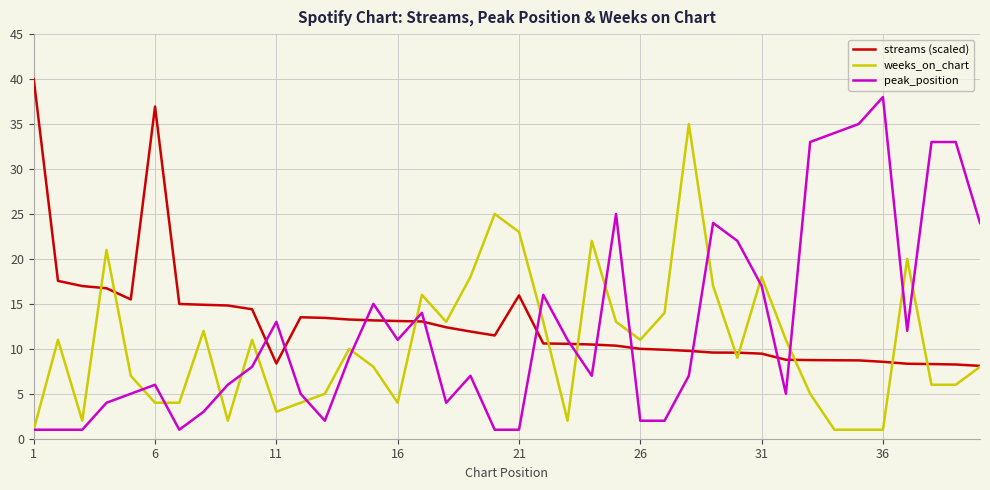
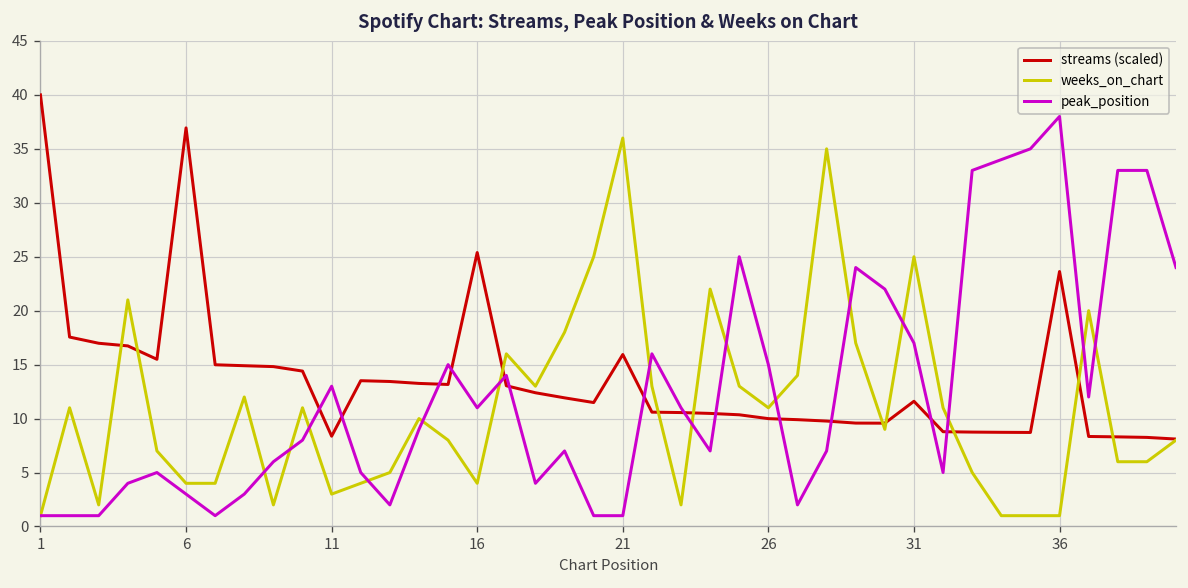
  {
    "streams (scaled)": {
      "1": 40,
      "6": 37,
      "11": 8,
-     "16": 13,
+     "16": 25,
      "21": 16,
      "26": 10,
-     "31": 9,
-     "36": 9
+     "31": 12,
+     "36": 24
    },
    "weeks_on_chart": {
      "6": 4,
      "11": 3,
      "16": 4,
-     "21": 23,
+     "21": 36,
      "26": 11,
-     "31": 18,
+     "31": 25,
      "36": 1
    },
    "peak_position": {
-     "6": 6,
+     "6": 3,
      "11": 13,
      "16": 11,
      "21": 1,
-     "26": 2,
+     "26": 15,
      "31": 17,
      "36": 38
    }
  }
